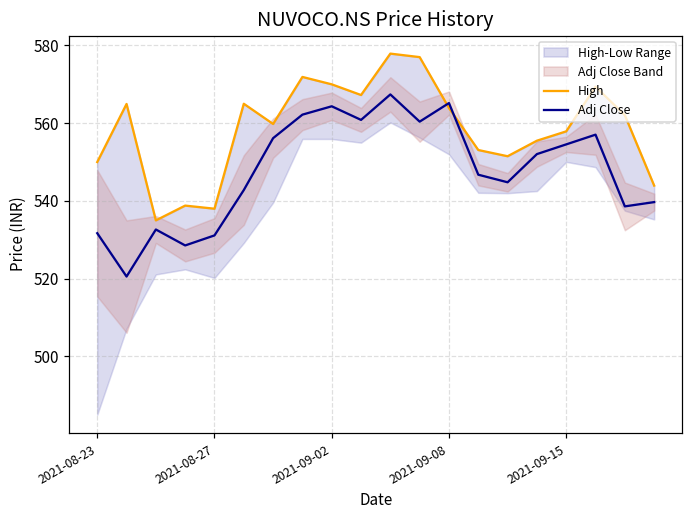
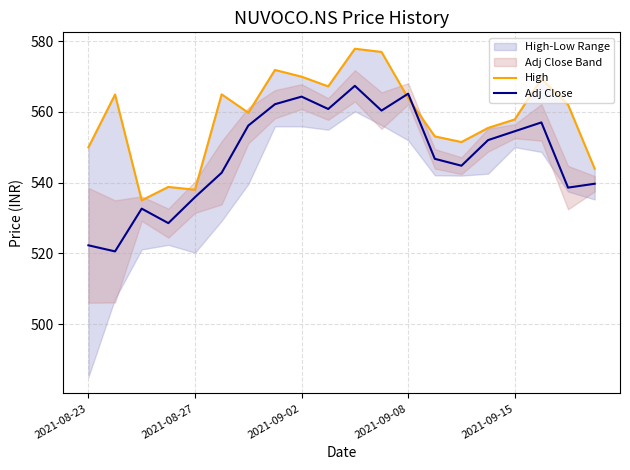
  {
    "Adj Close": {
-     "2021-08-23": 532,
-     "2021-08-27": 531,
+     "2021-08-23": 522,
+     "2021-08-27": 536,
      "2021-09-02": 564,
      "2021-09-08": 565,
      "2021-09-15": 555
    }
  }
